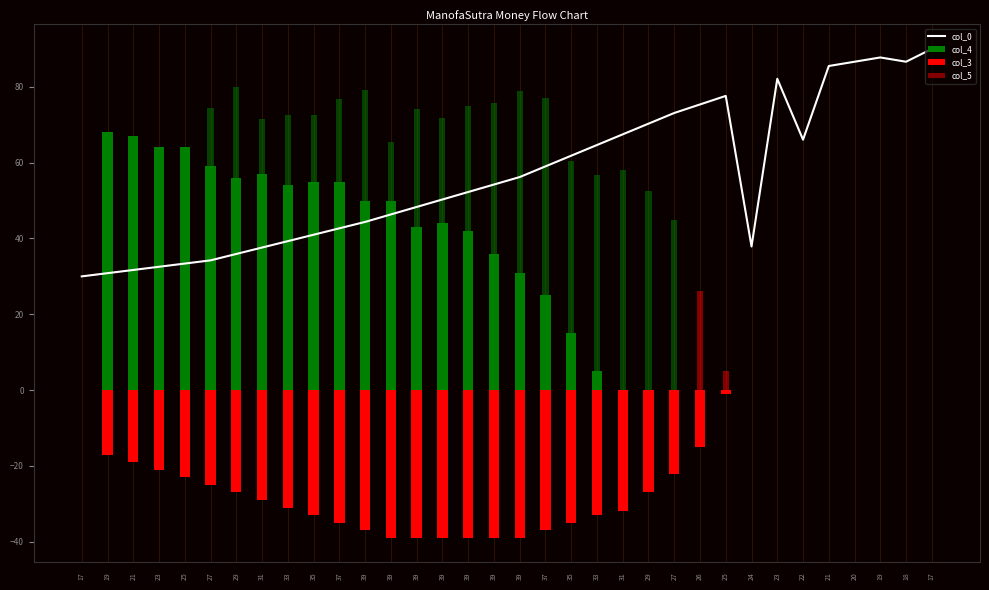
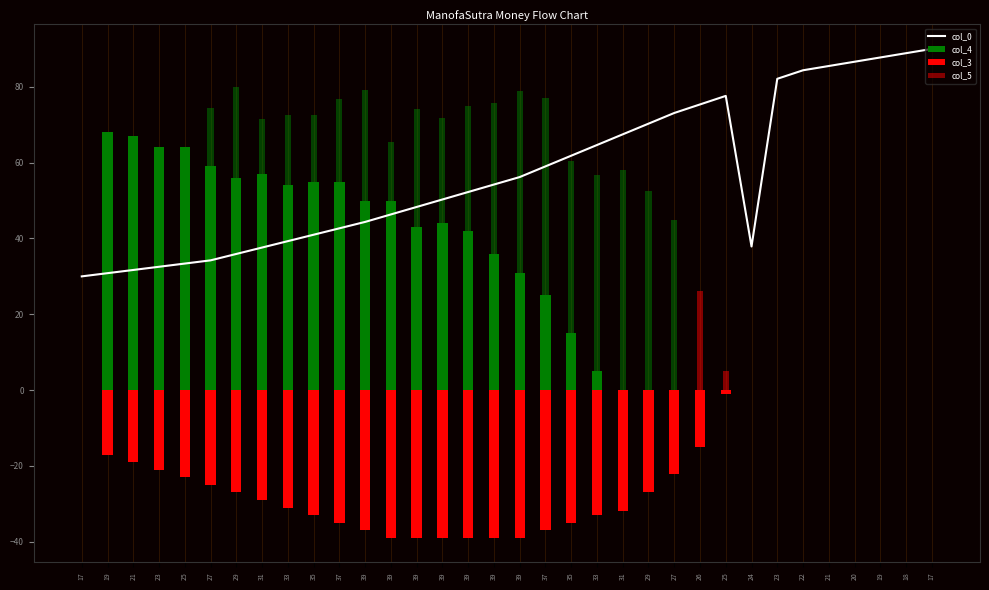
  {
    "col_0": {
      "26": 75,
      "24": 38,
-     "22": 66,
+     "22": 84,
      "20": 87,
-     "18": 87
+     "18": 89
    }
  }
